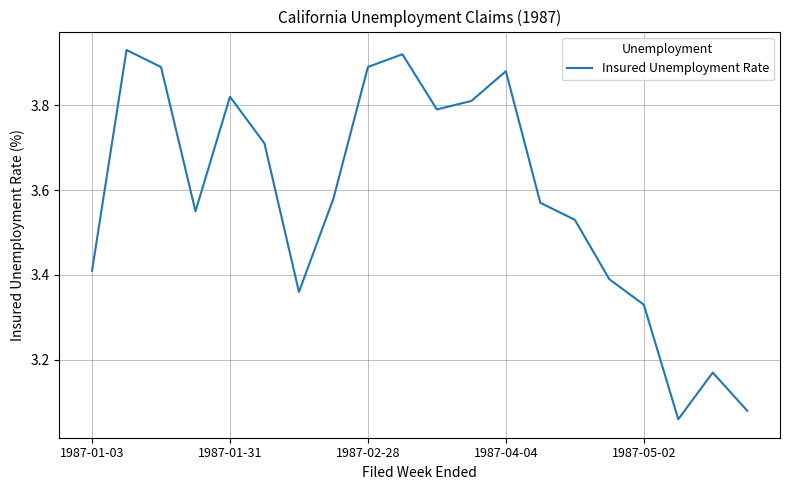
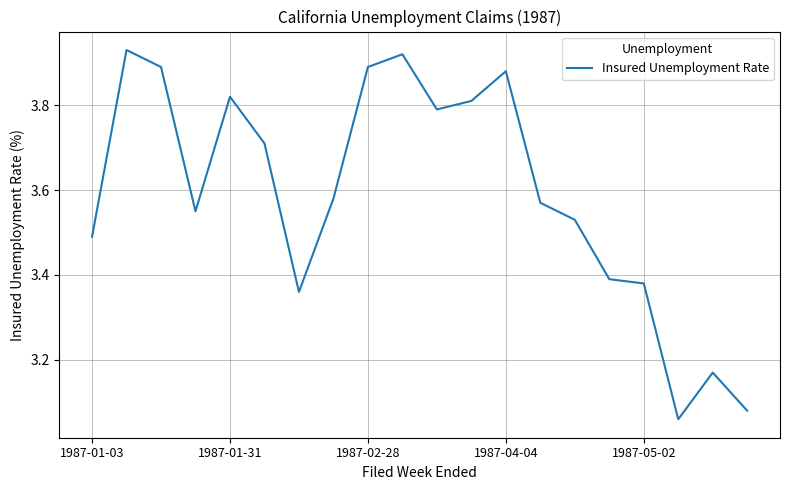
  {
-   "1987-01-03": 3.41,
+   "1987-01-03": 3.49,
    "1987-01-31": 3.82,
    "1987-02-28": 3.89,
    "1987-04-04": 3.88,
-   "1987-05-02": 3.33
+   "1987-05-02": 3.38
  }
